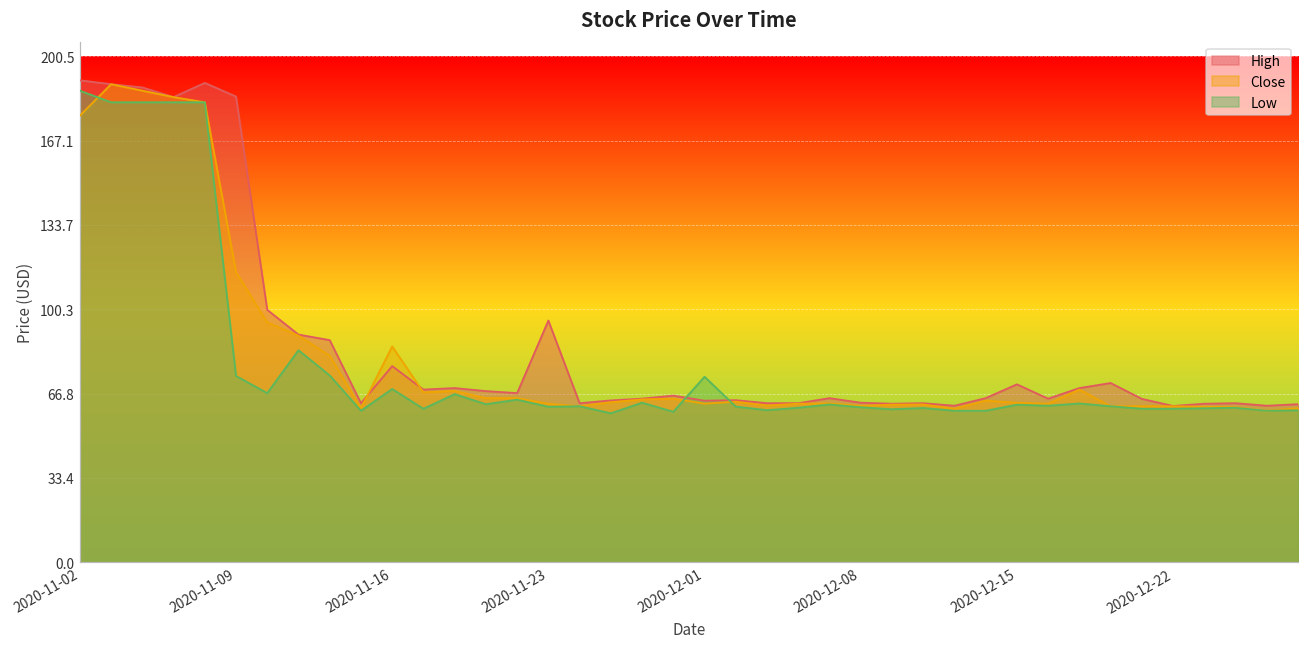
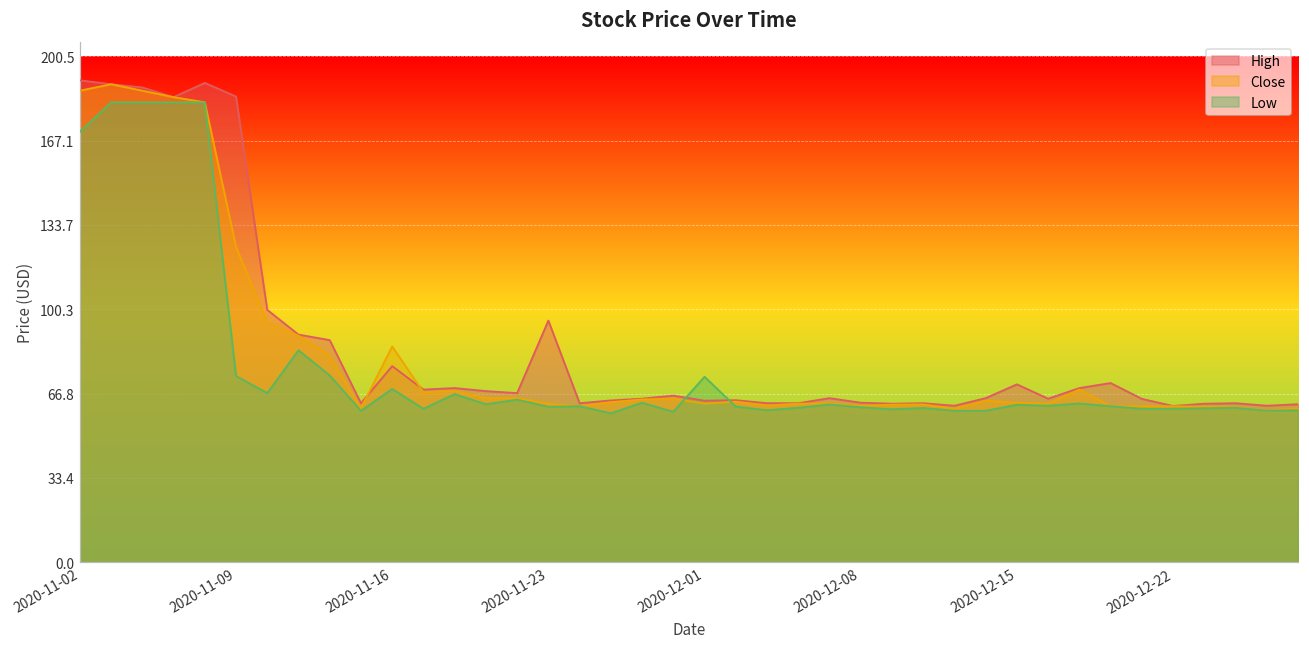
  {
    "High": {
      "2020-11-02": 191,
      "2020-11-09": 185,
      "2020-11-16": 78,
      "2020-11-23": 96,
      "2020-12-01": 64,
      "2020-12-08": 63,
      "2020-12-15": 70
    },
    "Close": {
-     "2020-11-02": 177,
-     "2020-11-09": 115,
+     "2020-11-02": 187,
+     "2020-11-09": 125,
      "2020-11-16": 85,
      "2020-11-23": 63,
      "2020-12-01": 63
    },
    "Low": {
-     "2020-11-02": 187,
+     "2020-11-02": 171,
      "2020-11-09": 74,
      "2020-11-16": 69,
      "2020-11-23": 62,
      "2020-12-01": 73
    }
  }
